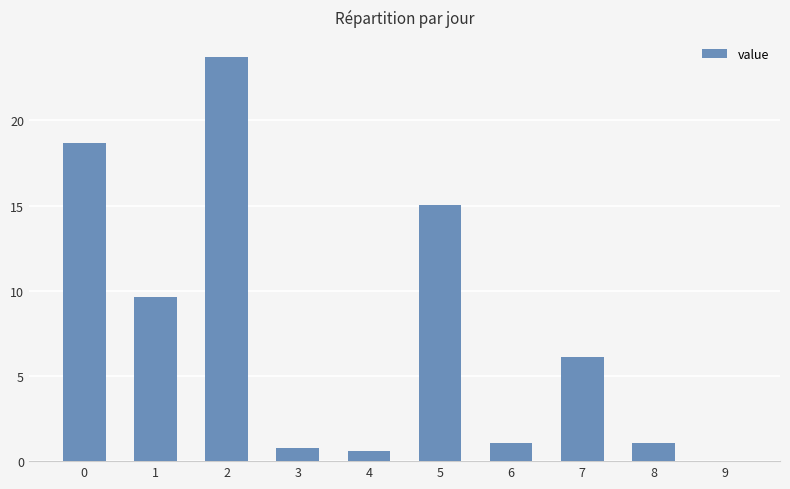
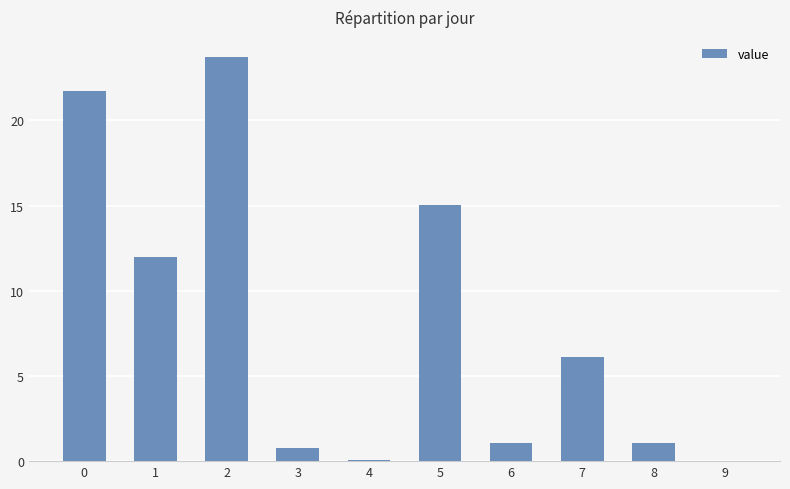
  {
-   "0": 18.7,
-   "1": 9.6,
+   "0": 21.7,
+   "1": 12.0,
    "2": 23.7,
    "3": 0.8,
-   "4": 0.6,
+   "4": 0.1,
    "5": 15.0,
    "6": 1.1,
    "7": 6.1,
    "8": 1.1,
    "9": 0.0
  }
